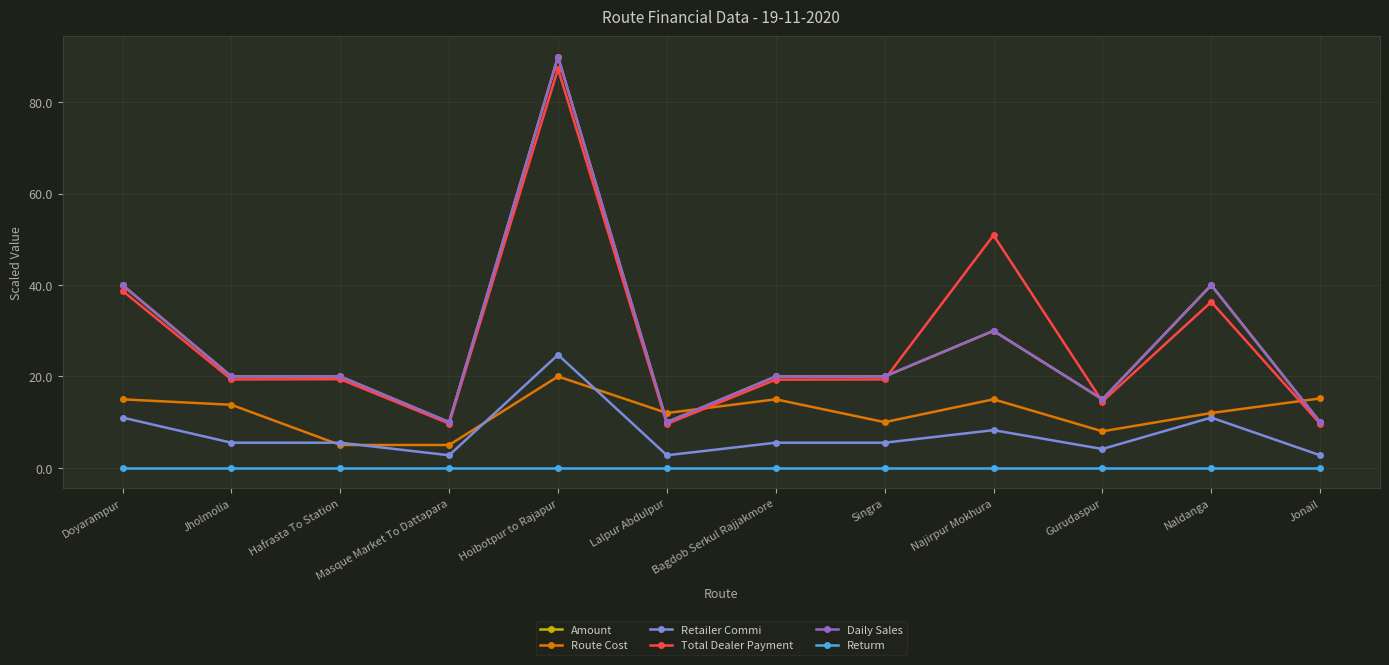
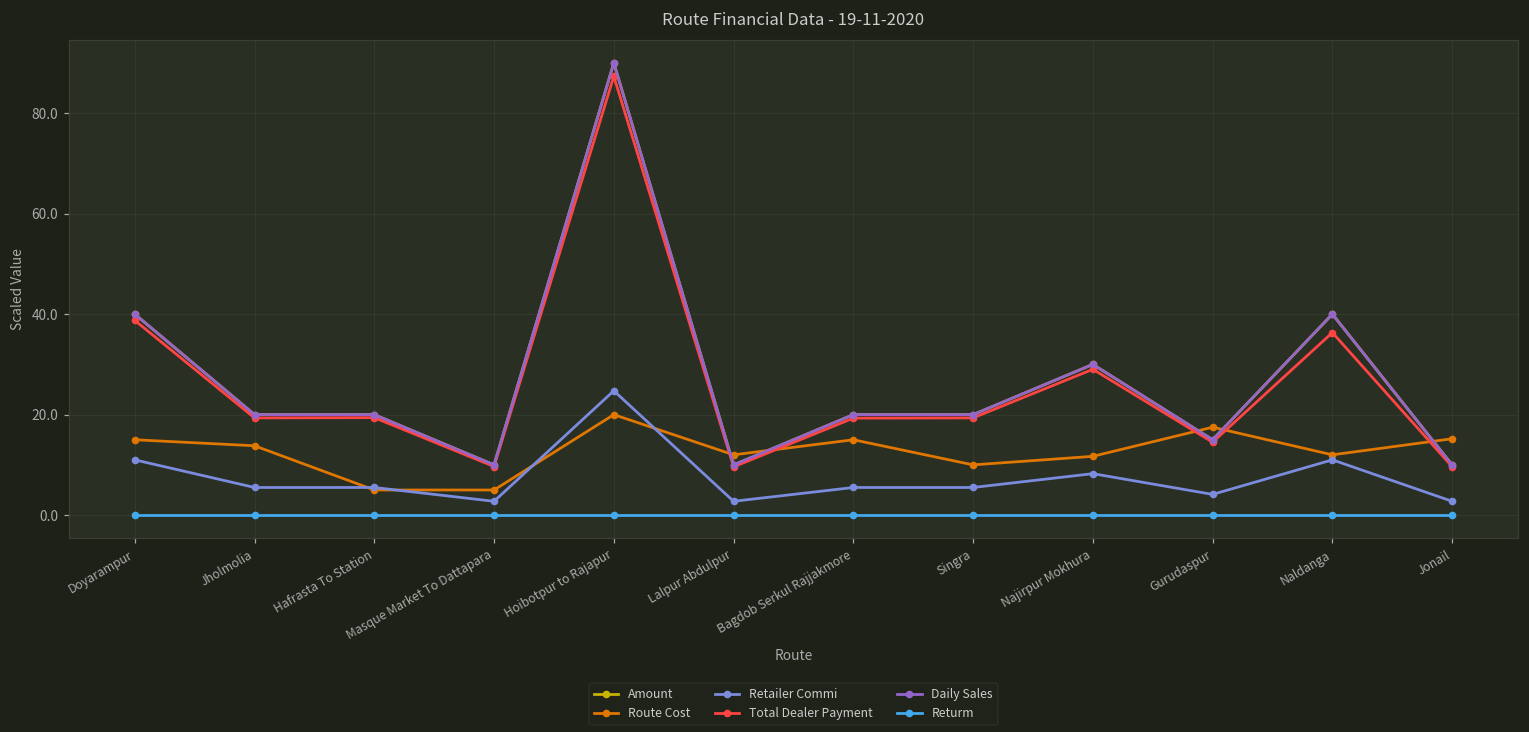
  {
    "Route Cost": {
      "Doyarampur": 15,
      "Jholmolia": 14,
      "Masque Market To Dattapara": 5,
      "Hoibotpur to Rajapur": 20,
      "Lalpur Abdulpur": 12,
      "Bagdob Serkul Rajjakmore": 15,
      "Singra": 10,
-     "Najirpur Mokhura": 15,
-     "Gurudaspur": 8,
+     "Najirpur Mokhura": 12,
+     "Gurudaspur": 18,
      "Naldanga": 12,
      "Jonail": 15
    },
    "Total Dealer Payment": {
      "Doyarampur": 39,
      "Jholmolia": 19,
      "Hafrasta To Station": 19,
      "Hoibotpur to Rajapur": 87,
      "Bagdob Serkul Rajjakmore": 19,
      "Singra": 19,
-     "Najirpur Mokhura": 51,
+     "Najirpur Mokhura": 29,
      "Naldanga": 36
    },
    "Returm": {
      "Doyarampur": 0,
      "Jholmolia": 0,
      "Hafrasta To Station": 0,
      "Masque Market To Dattapara": 0,
      "Hoibotpur to Rajapur": 0,
      "Lalpur Abdulpur": 0,
      "Bagdob Serkul Rajjakmore": 0,
      "Singra": 0,
      "Najirpur Mokhura": 0,
      "Gurudaspur": 0,
      "Naldanga": 0,
      "Jonail": 0
    }
  }
